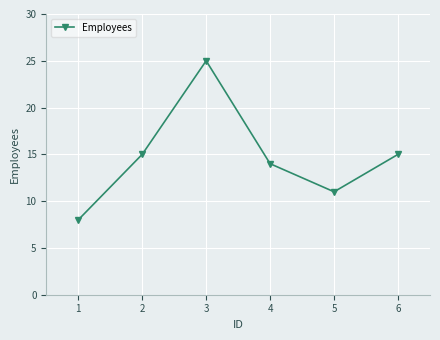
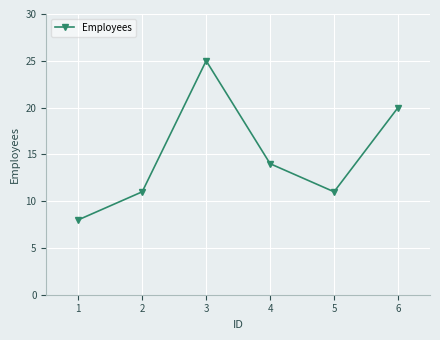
  {
    "1": 8,
-   "2": 15,
+   "2": 11,
    "3": 25,
    "4": 14,
    "5": 11,
-   "6": 15
+   "6": 20
  }
